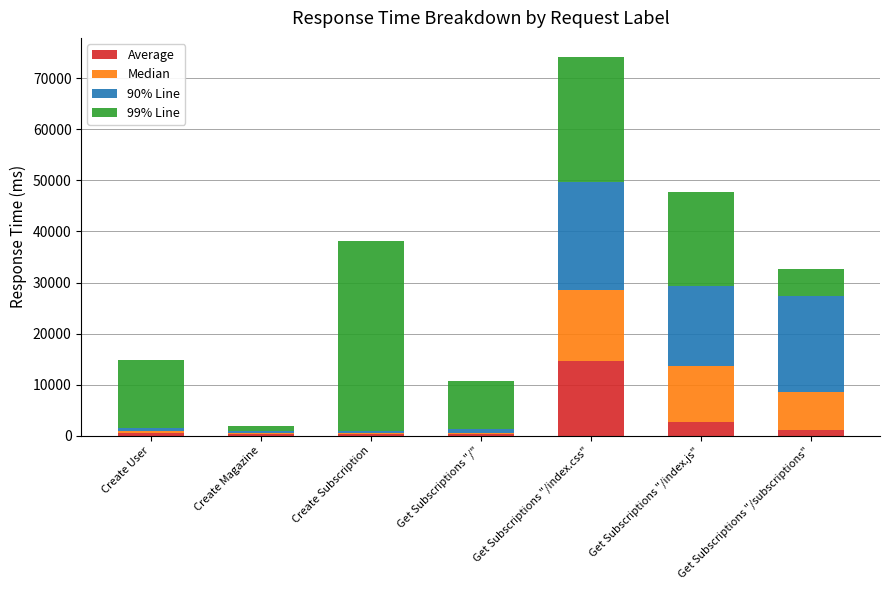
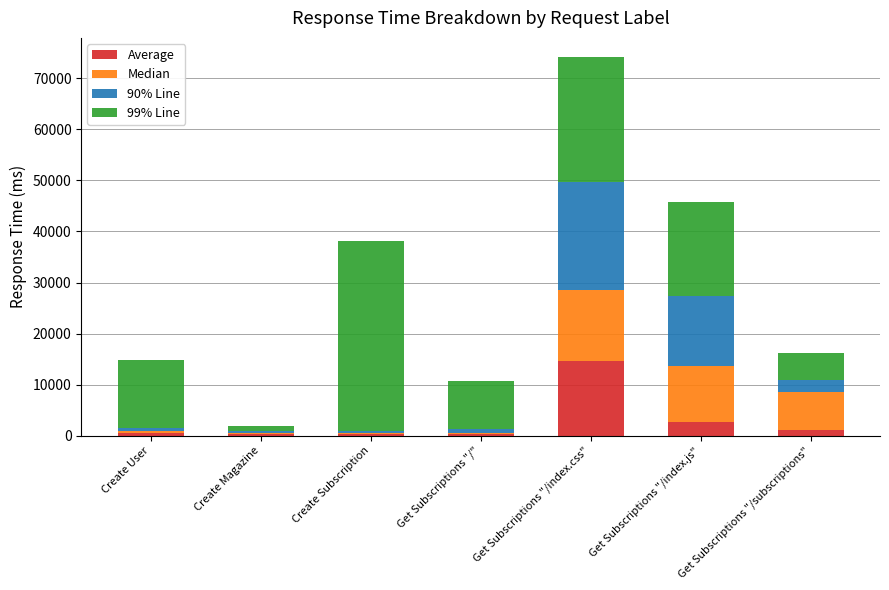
  {
    "Average": {
      "Get Subscriptions \"/index.css\"": 15000,
      "Get Subscriptions \"/index.js\"": 3000,
      "Get Subscriptions \"/subscriptions\"": 1000
    },
    "Median": {
      "Get Subscriptions \"/index.css\"": 14000,
      "Get Subscriptions \"/index.js\"": 11000,
      "Get Subscriptions \"/subscriptions\"": 7000
    },
    "90% Line": {
      "Create User": 1000,
      "Get Subscriptions \"/\"": 1000,
      "Get Subscriptions \"/index.css\"": 21000,
-     "Get Subscriptions \"/index.js\"": 16000,
-     "Get Subscriptions \"/subscriptions\"": 19000
+     "Get Subscriptions \"/index.js\"": 14000,
+     "Get Subscriptions \"/subscriptions\"": 2000
    },
    "99% Line": {
      "Create User": 13000,
      "Create Magazine": 1000,
      "Create Subscription": 37000,
      "Get Subscriptions \"/\"": 9000,
      "Get Subscriptions \"/index.css\"": 25000,
      "Get Subscriptions \"/index.js\"": 18000,
      "Get Subscriptions \"/subscriptions\"": 5000
    }
  }
